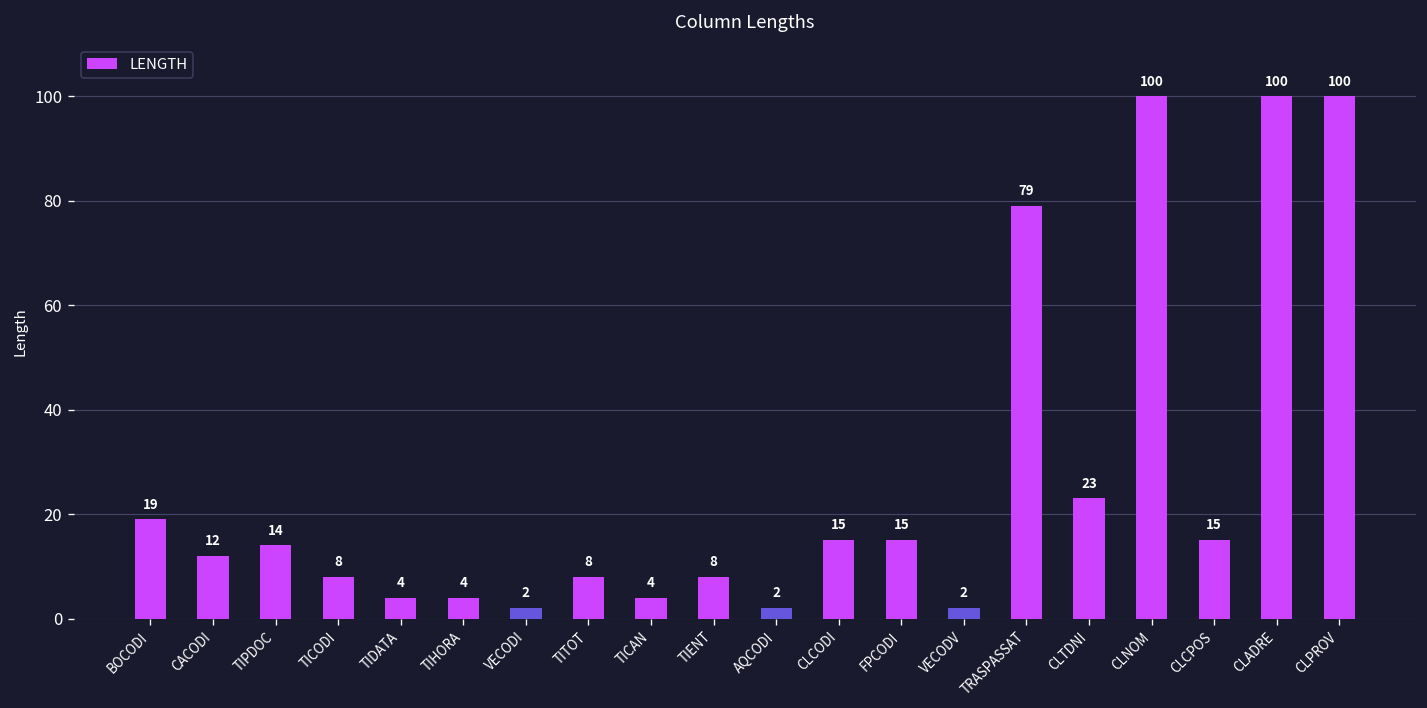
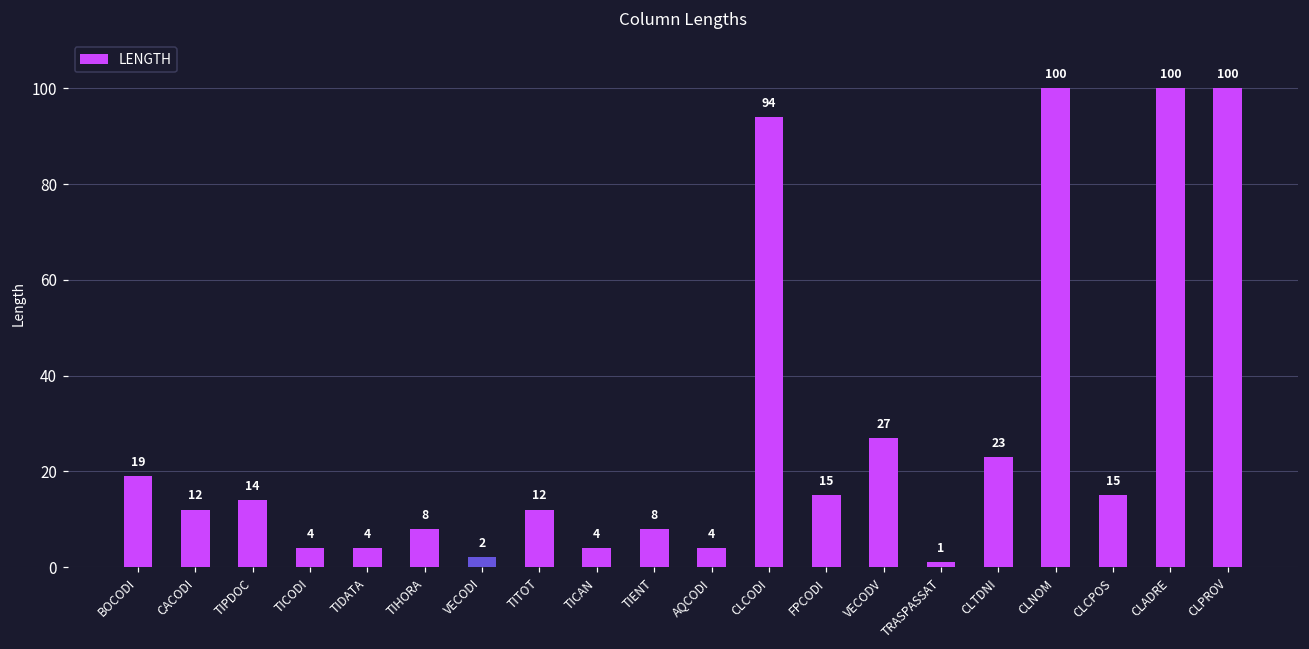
  {
    "BOCODI": 19,
    "CACODI": 12,
    "TIPDOC": 14,
-   "TICODI": 8,
+   "TICODI": 4,
    "TIDATA": 4,
-   "TIHORA": 4,
+   "TIHORA": 8,
    "VECODI": 2,
-   "TITOT": 8,
+   "TITOT": 12,
    "TICAN": 4,
    "TIENT": 8,
-   "AQCODI": 2,
-   "CLCODI": 15,
+   "AQCODI": 4,
+   "CLCODI": 94,
    "FPCODI": 15,
-   "VECODV": 2,
-   "TRASPASSAT": 79,
+   "VECODV": 27,
+   "TRASPASSAT": 1,
    "CLTDNI": 23,
    "CLNOM": 100,
    "CLCPOS": 15,
    "CLADRE": 100,
    "CLPROV": 100
  }
